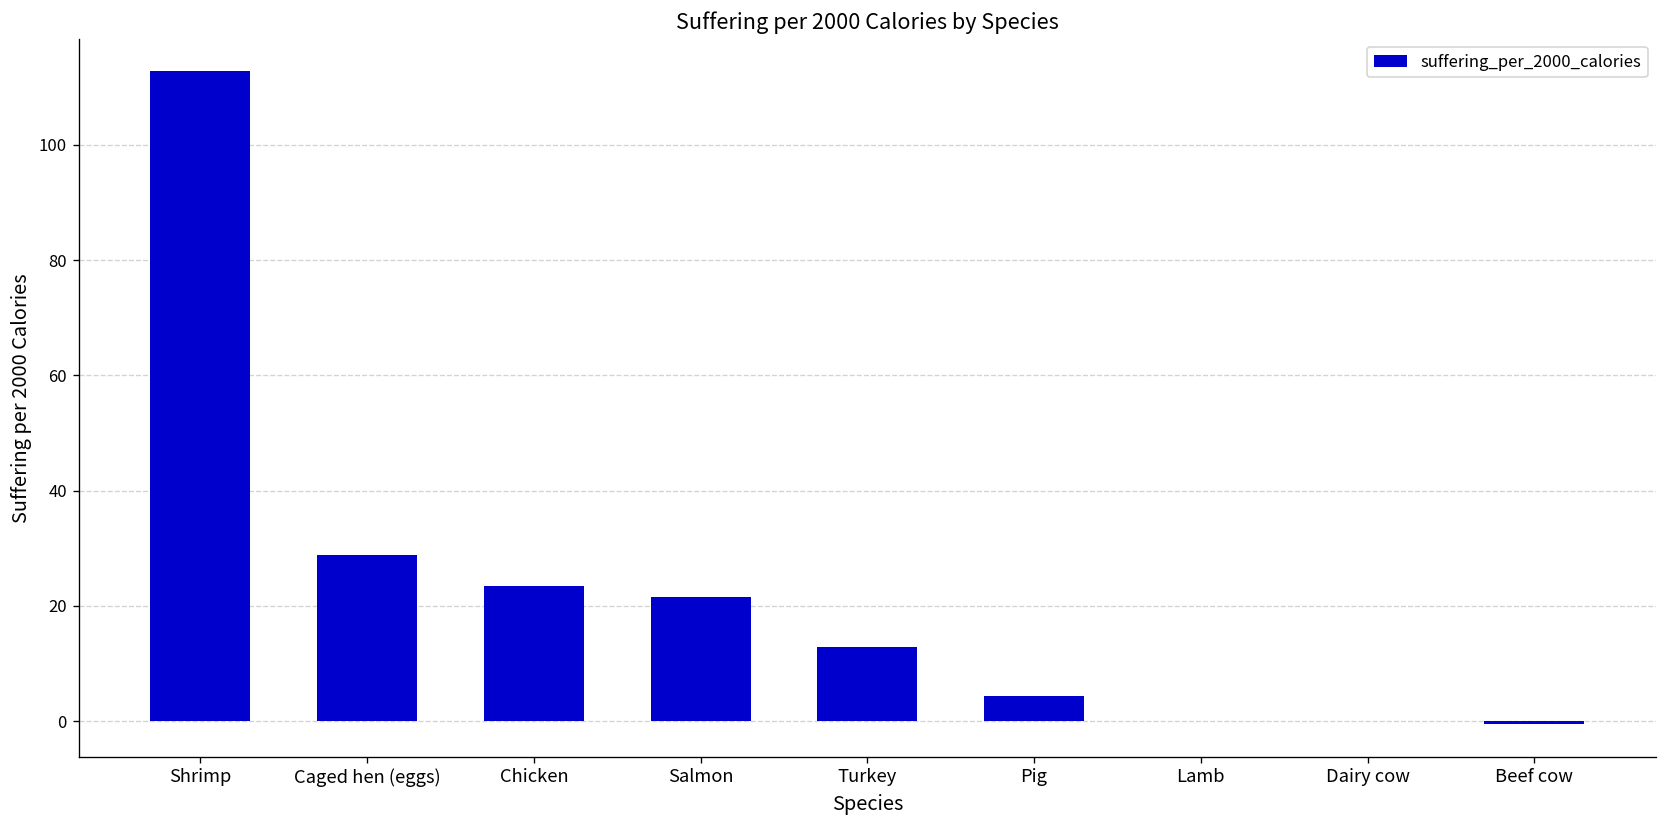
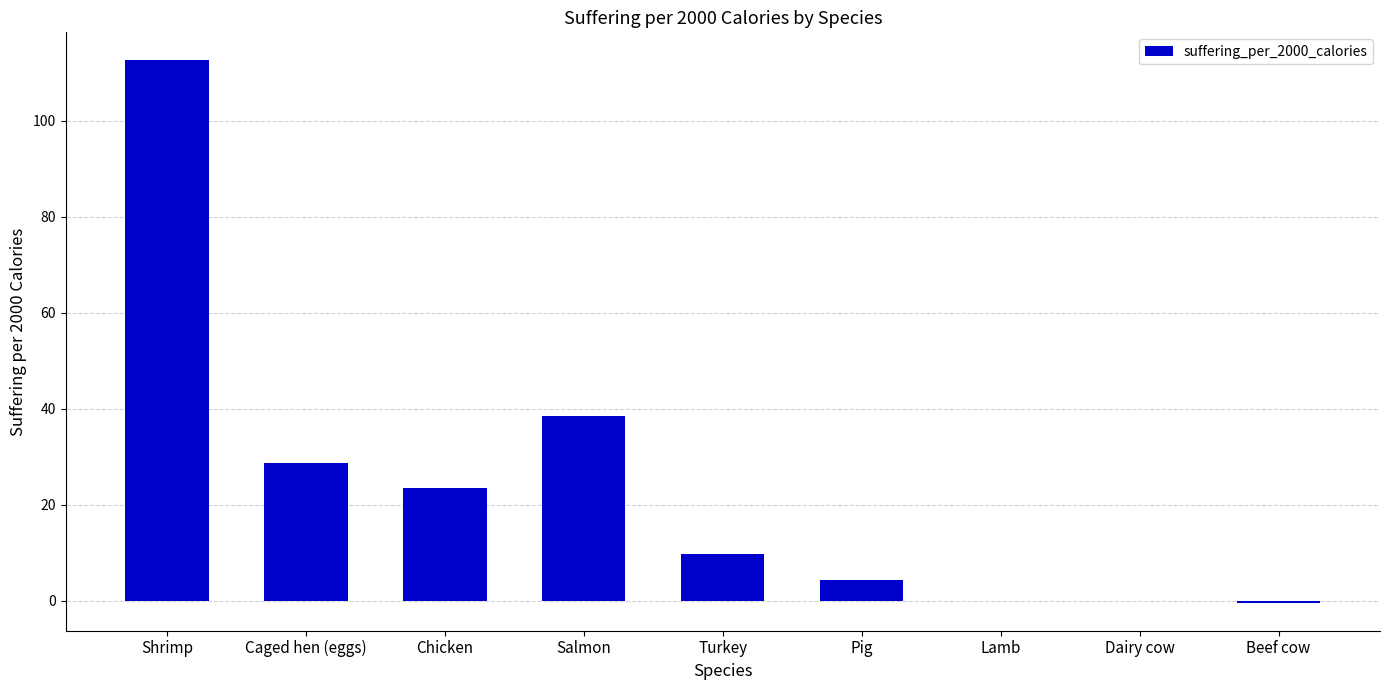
  {
    "Shrimp": 113,
    "Caged hen (eggs)": 29,
    "Chicken": 23,
-   "Salmon": 22,
-   "Turkey": 13,
+   "Salmon": 38,
+   "Turkey": 10,
    "Pig": 4,
    "Lamb": 0
  }
